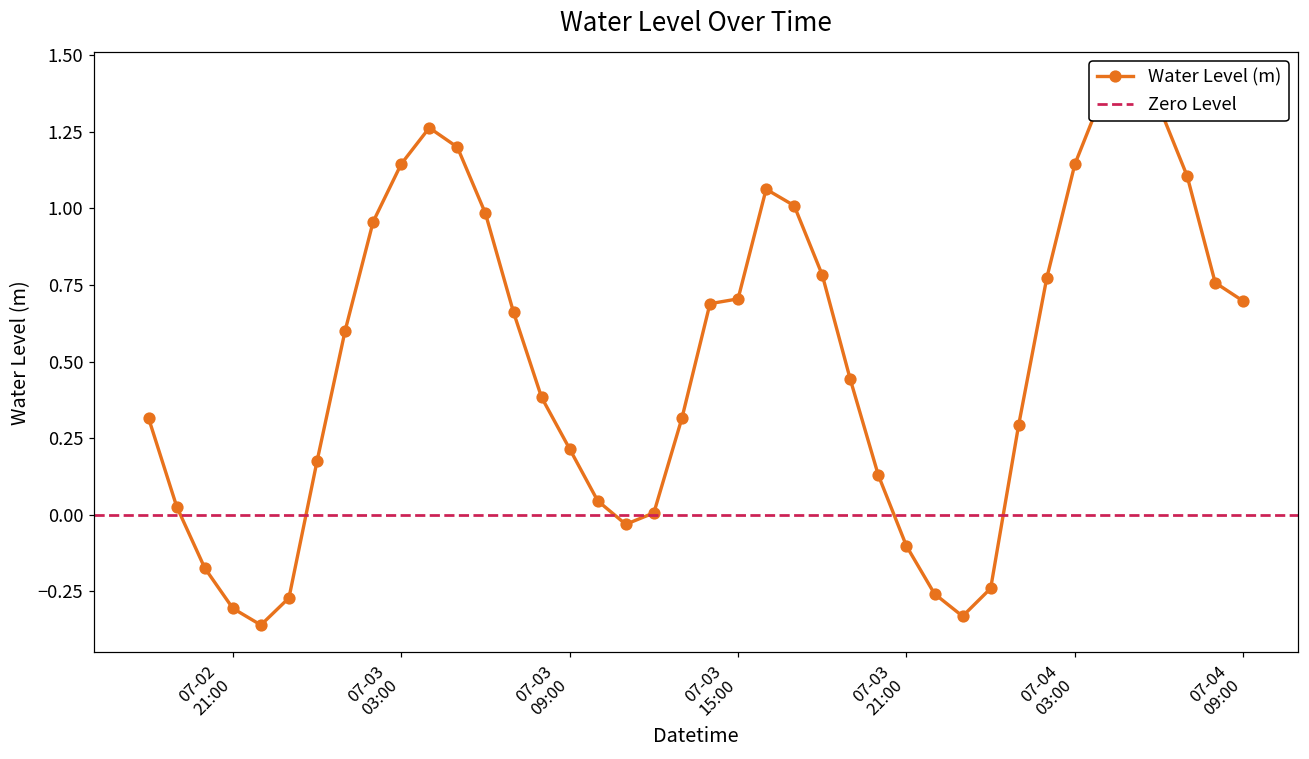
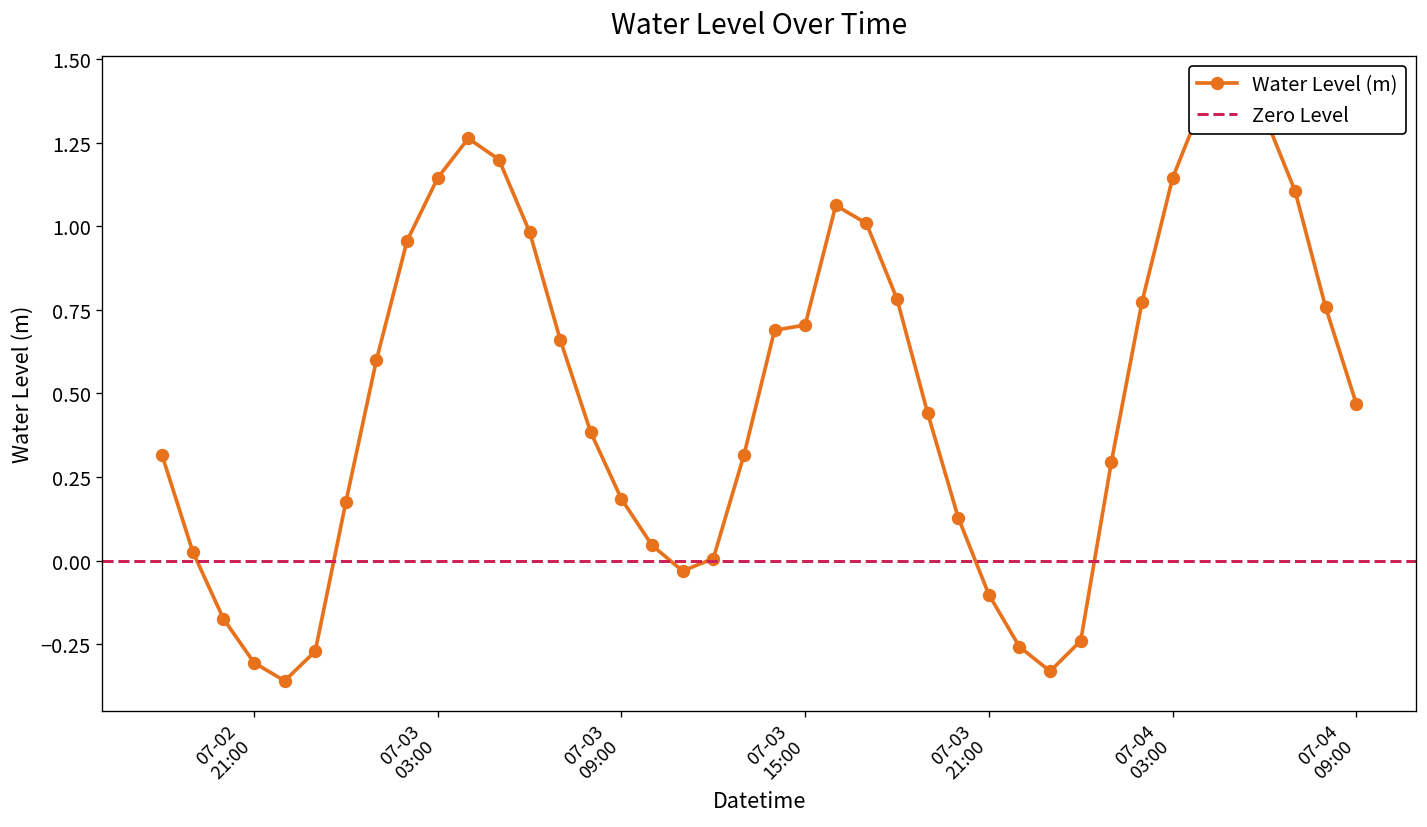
  {
    "07-02 21:00": -0.30,
    "07-03 03:00": 1.14,
-   "07-03 09:00": 0.22,
+   "07-03 09:00": 0.18,
    "07-03 15:00": 0.70,
    "07-03 21:00": -0.10,
    "07-04 03:00": 1.14,
-   "07-04 09:00": 0.70
+   "07-04 09:00": 0.47
  }
